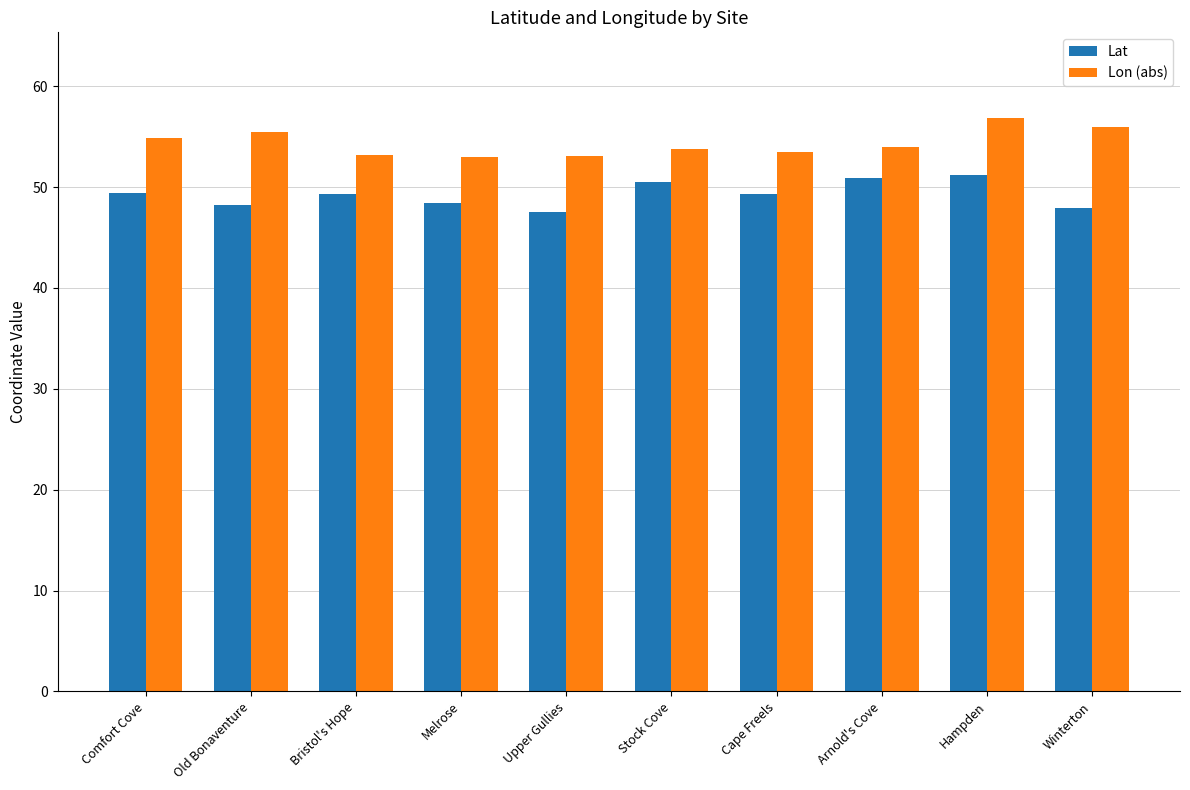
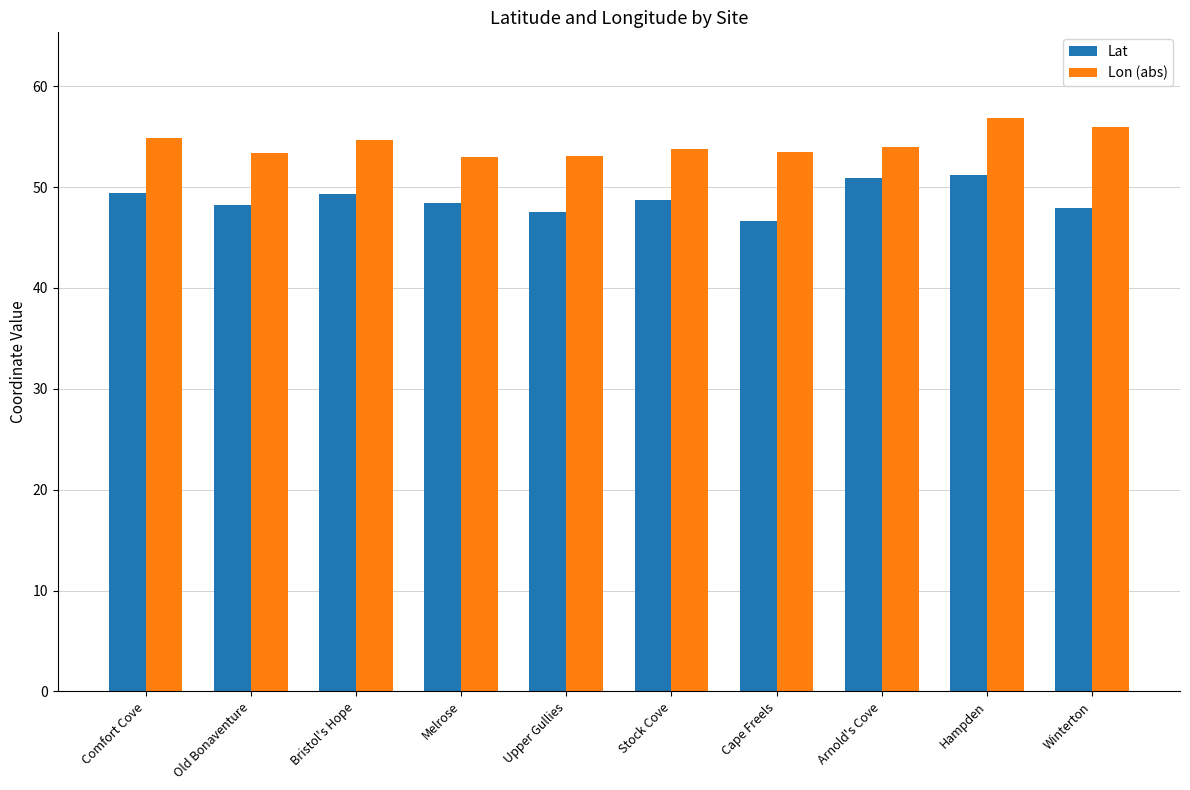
  {
    "Lat": {
      "Comfort Cove": 49.4,
      "Old Bonaventure": 48.3,
      "Bristol's Hope": 49.3,
      "Melrose": 48.5,
      "Upper Gullies": 47.5,
-     "Stock Cove": 50.6,
-     "Cape Freels": 49.3,
+     "Stock Cove": 48.7,
+     "Cape Freels": 46.7,
      "Arnold's Cove": 50.9,
      "Hampden": 51.3,
      "Winterton": 47.9
    },
    "Lon (abs)": {
      "Comfort Cove": 54.8,
-     "Old Bonaventure": 55.5,
-     "Bristol's Hope": 53.2,
+     "Old Bonaventure": 53.4,
+     "Bristol's Hope": 54.7,
      "Melrose": 53.0,
      "Upper Gullies": 53.1,
      "Stock Cove": 53.8,
      "Cape Freels": 53.5,
      "Arnold's Cove": 54.0,
      "Hampden": 56.8,
      "Winterton": 56.0
    }
  }
